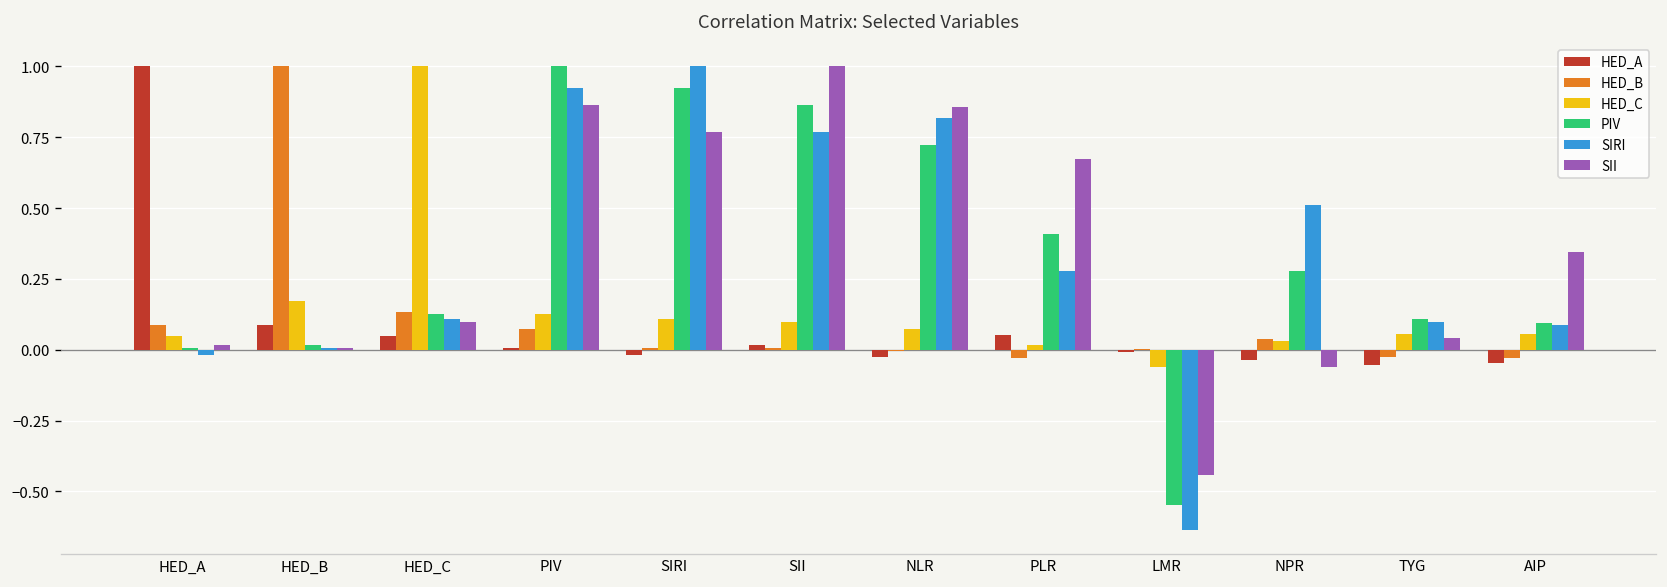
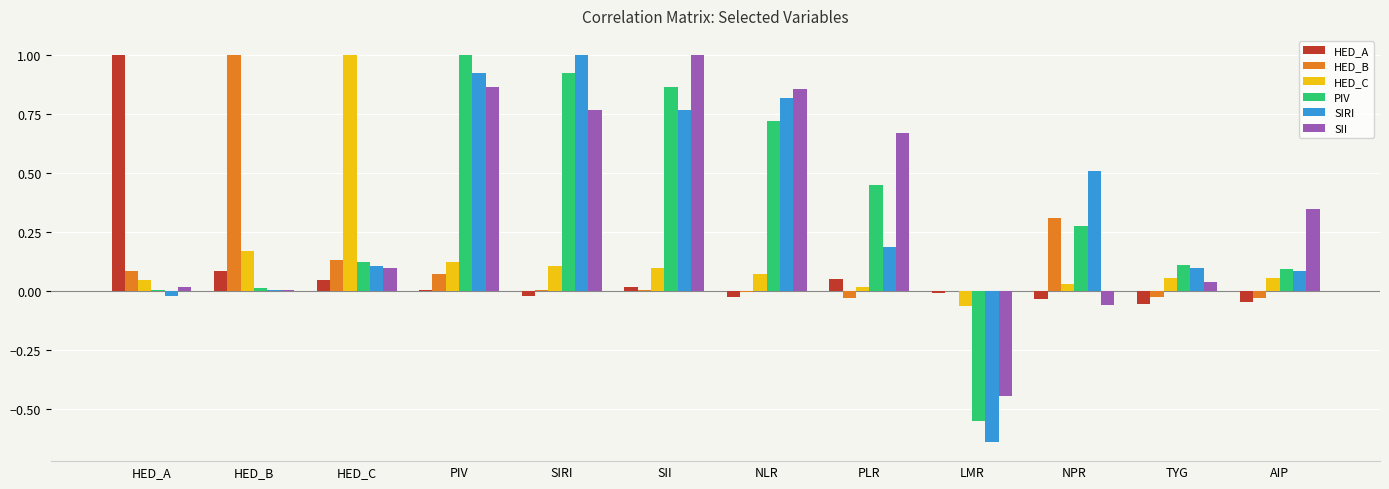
  {
    "HED_A": {
      "HED_A": 1.00,
      "HED_B": 0.09,
      "HED_C": 0.05,
      "SIRI": -0.02,
      "SII": 0.02,
      "NLR": -0.03,
      "PLR": 0.05,
      "NPR": -0.03,
      "TYG": -0.06,
      "AIP": -0.05
    },
    "HED_B": {
      "HED_A": 0.09,
      "HED_B": 1.00,
      "HED_C": 0.13,
      "PIV": 0.07,
      "PLR": -0.03,
-     "NPR": 0.04,
+     "NPR": 0.31,
      "TYG": -0.02,
      "AIP": -0.03
    },
    "HED_C": {
      "HED_A": 0.05,
      "HED_B": 0.17,
      "HED_C": 1.00,
      "PIV": 0.13,
      "SIRI": 0.11,
      "SII": 0.10,
      "NLR": 0.07,
      "PLR": 0.02,
      "LMR": -0.06,
      "NPR": 0.03,
      "TYG": 0.06,
      "AIP": 0.06
    },
    "PIV": {
      "HED_B": 0.02,
      "HED_C": 0.13,
      "PIV": 1.00,
      "SIRI": 0.92,
      "SII": 0.86,
      "NLR": 0.72,
-     "PLR": 0.41,
+     "PLR": 0.45,
      "LMR": -0.55,
      "NPR": 0.28,
      "TYG": 0.11,
      "AIP": 0.10
    },
    "SIRI": {
      "HED_A": -0.02,
      "HED_C": 0.11,
      "PIV": 0.92,
      "SIRI": 1.00,
      "SII": 0.77,
      "NLR": 0.82,
-     "PLR": 0.28,
+     "PLR": 0.19,
      "LMR": -0.64,
      "NPR": 0.51,
      "TYG": 0.10,
      "AIP": 0.09
    },
    "SII": {
      "HED_A": 0.02,
      "HED_C": 0.10,
      "PIV": 0.86,
      "SIRI": 0.77,
      "SII": 1.00,
      "NLR": 0.86,
      "PLR": 0.67,
      "LMR": -0.44,
      "NPR": -0.06,
      "TYG": 0.04,
      "AIP": 0.35
    }
  }
